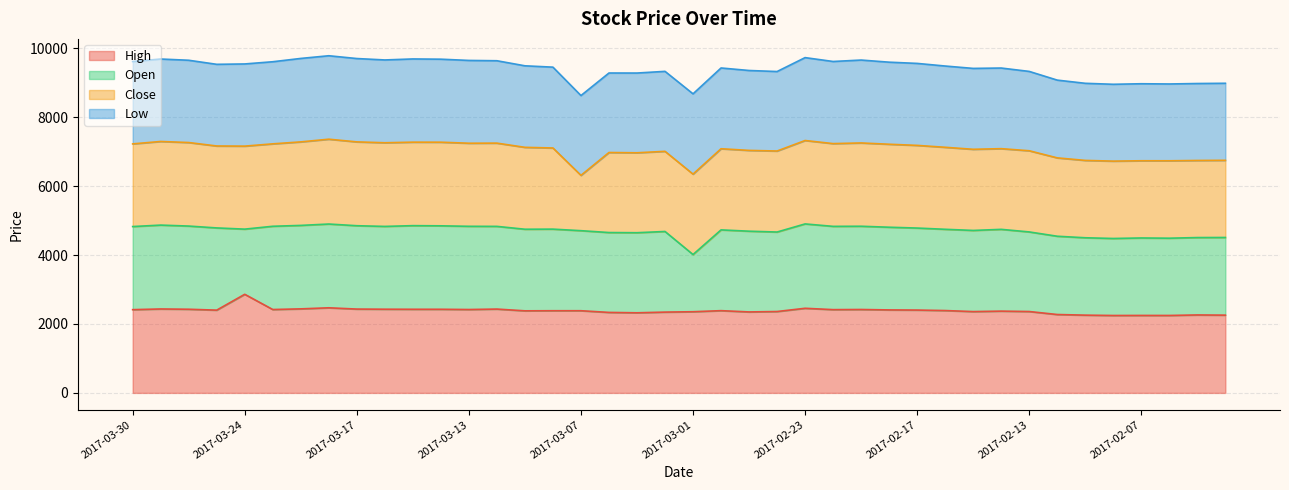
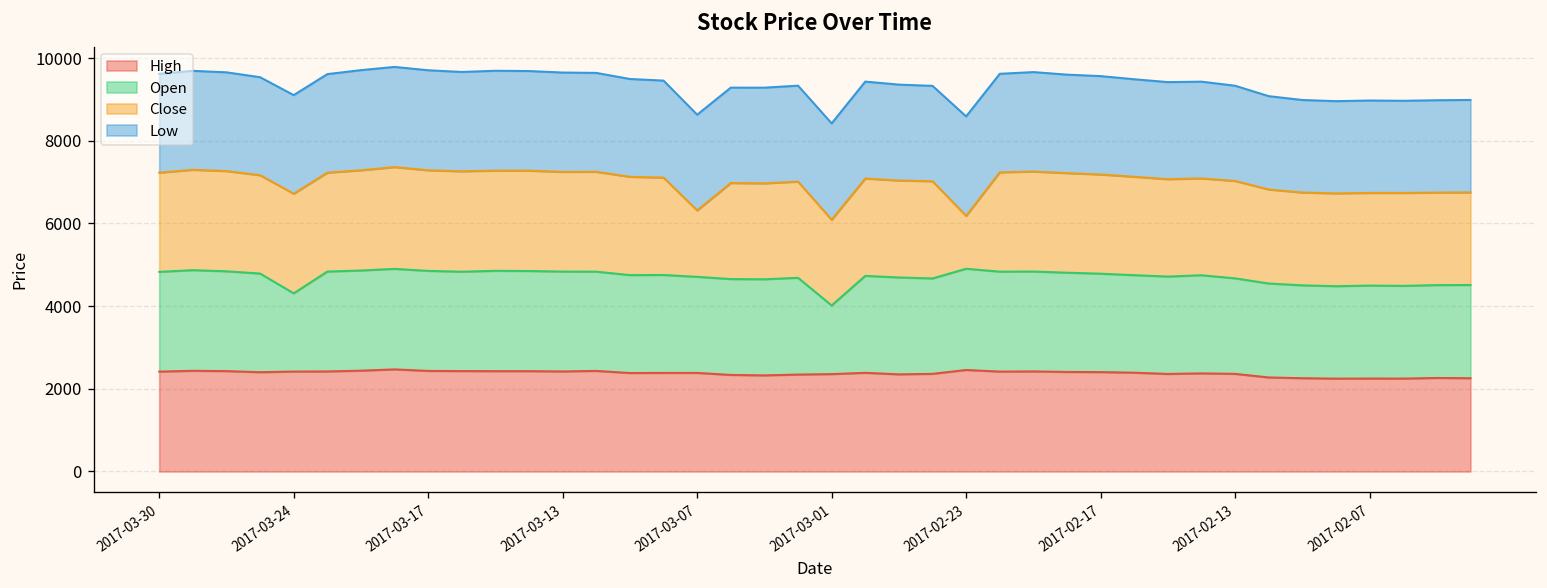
  {
    "High": {
      "2017-03-30": 2400,
-     "2017-03-24": 2900,
+     "2017-03-24": 2400,
      "2017-03-17": 2400,
      "2017-03-13": 2400,
      "2017-03-07": 2400,
      "2017-03-01": 2400,
      "2017-02-23": 2500,
      "2017-02-17": 2400,
      "2017-02-13": 2400,
      "2017-02-07": 2200
    },
    "Open": {
      "2017-03-30": 2400,
      "2017-03-24": 1900,
      "2017-03-17": 2400,
      "2017-03-13": 2400,
      "2017-03-07": 2300,
      "2017-03-01": 1700,
      "2017-02-23": 2400,
      "2017-02-17": 2400,
      "2017-02-13": 2300,
      "2017-02-07": 2200
    },
    "Close": {
      "2017-03-30": 2400,
      "2017-03-24": 2400,
      "2017-03-17": 2400,
      "2017-03-13": 2400,
      "2017-03-07": 1600,
-     "2017-03-01": 2300,
-     "2017-02-23": 2400,
+     "2017-03-01": 2100,
+     "2017-02-23": 1300,
      "2017-02-17": 2400,
      "2017-02-13": 2400,
      "2017-02-07": 2200
    },
    "Low": {
      "2017-03-24": 2400,
      "2017-03-17": 2400,
      "2017-03-13": 2400,
      "2017-03-07": 2300,
      "2017-03-01": 2300,
      "2017-02-23": 2400,
      "2017-02-17": 2400,
      "2017-02-13": 2300,
      "2017-02-07": 2200
    }
  }
